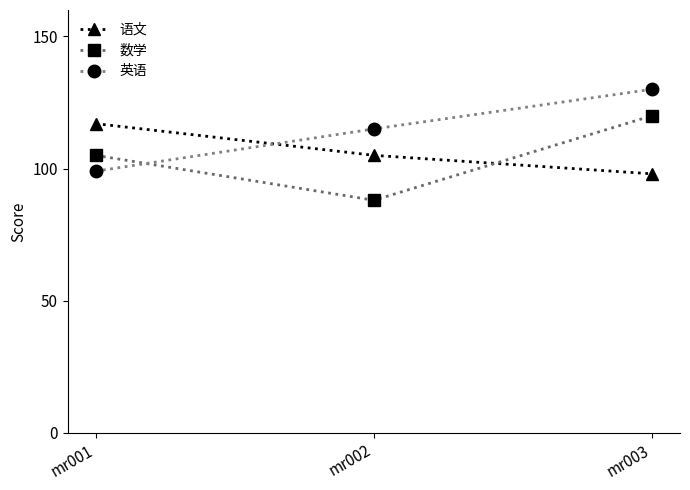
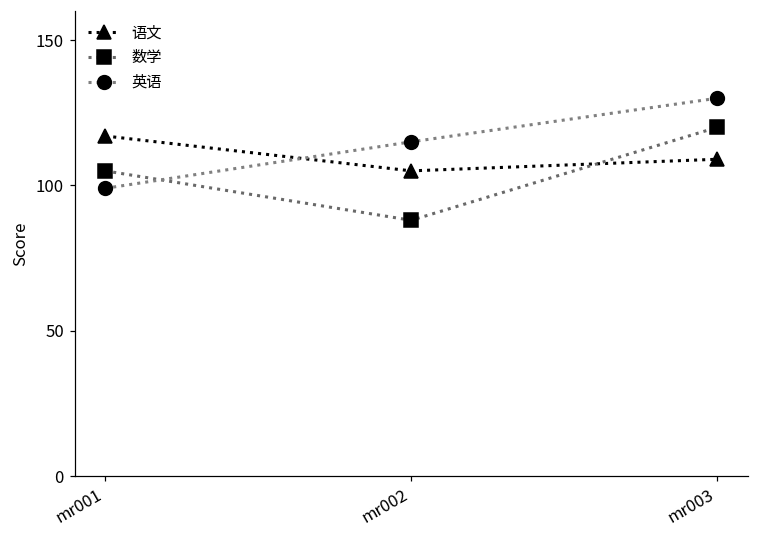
  {
    "语文": {
      "mr001": 117,
      "mr002": 105,
-     "mr003": 98
+     "mr003": 109
    }
  }
